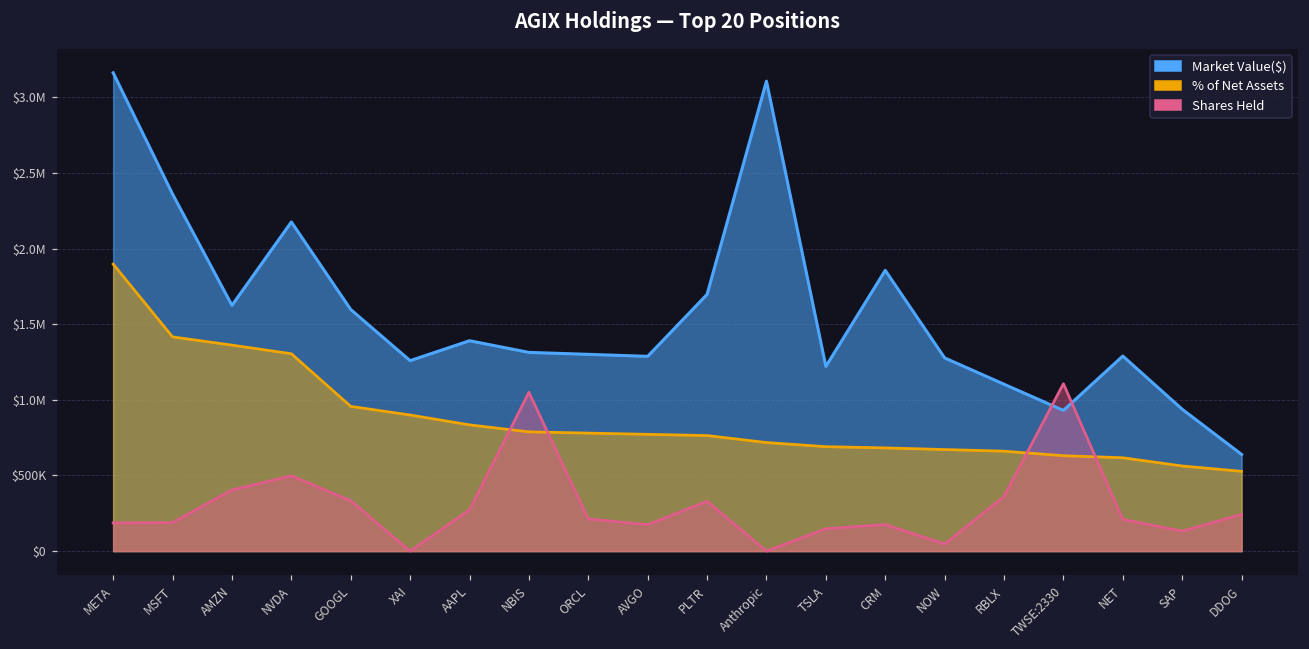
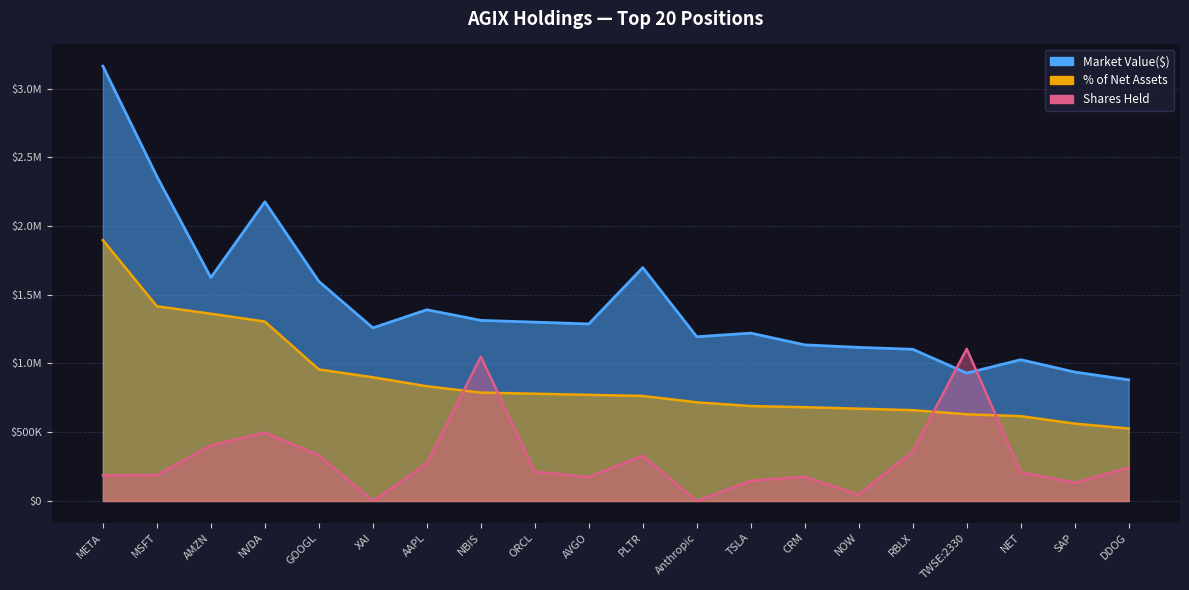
  {
    "Market Value($)": {
      "META": "$3160000",
      "MSFT": "$2360000",
      "AMZN": "$1620000",
      "NVDA": "$2180000",
      "GOOGL": "$1600000",
      "XAI": "$1260000",
      "AAPL": "$1390000",
      "NBIS": "$1310000",
      "ORCL": "$1300000",
      "AVGO": "$1290000",
      "PLTR": "$1700000",
-     "Anthropic": "$3110000",
+     "Anthropic": "$1190000",
      "TSLA": "$1220000",
-     "CRM": "$1860000",
-     "NOW": "$1280000",
+     "CRM": "$1140000",
+     "NOW": "$1120000",
      "RBLX": "$1100000",
      "TWSE:2330": "$930000",
-     "NET": "$1290000",
+     "NET": "$1030000",
      "SAP": "$940000",
-     "DDOG": "$640000"
+     "DDOG": "$880000"
    }
  }
